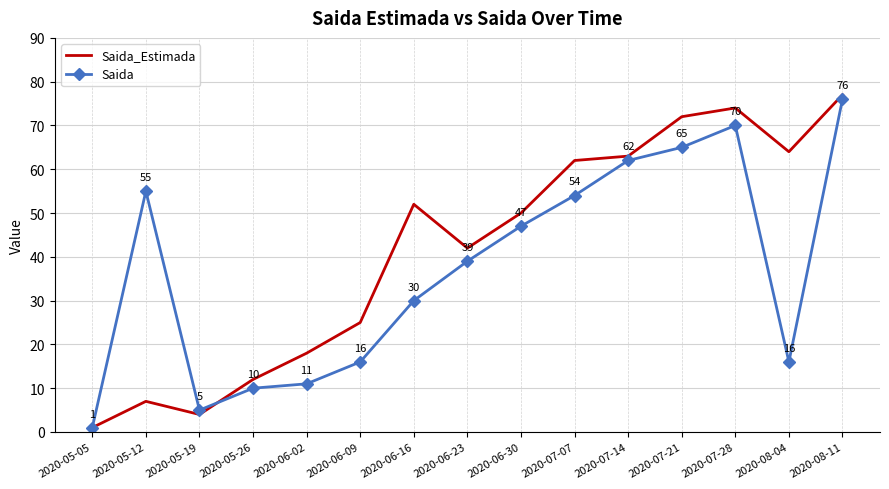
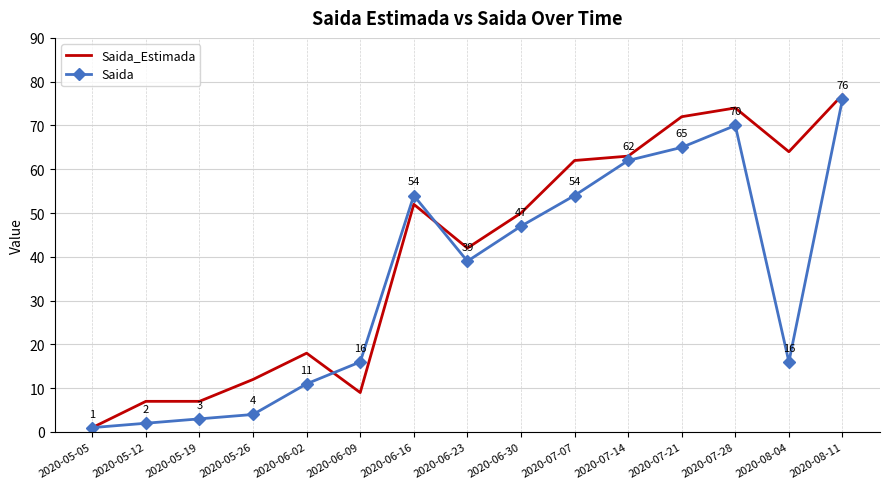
  {
    "Saida_Estimada": {
      "2020-05-12": 7,
-     "2020-05-19": 4,
+     "2020-05-19": 7,
      "2020-06-02": 18,
-     "2020-06-09": 25,
+     "2020-06-09": 9,
      "2020-06-16": 52,
      "2020-07-07": 62,
      "2020-07-21": 72,
      "2020-08-04": 64
    },
    "Saida": {
-     "2020-05-12": 55,
-     "2020-05-19": 5,
-     "2020-05-26": 10,
+     "2020-05-12": 2,
+     "2020-05-19": 3,
+     "2020-05-26": 4,
      "2020-06-02": 11,
      "2020-06-09": 16,
-     "2020-06-16": 30,
+     "2020-06-16": 54,
      "2020-07-07": 54,
      "2020-07-14": 62,
      "2020-07-21": 65,
      "2020-08-04": 16,
      "2020-08-11": 76
    }
  }
